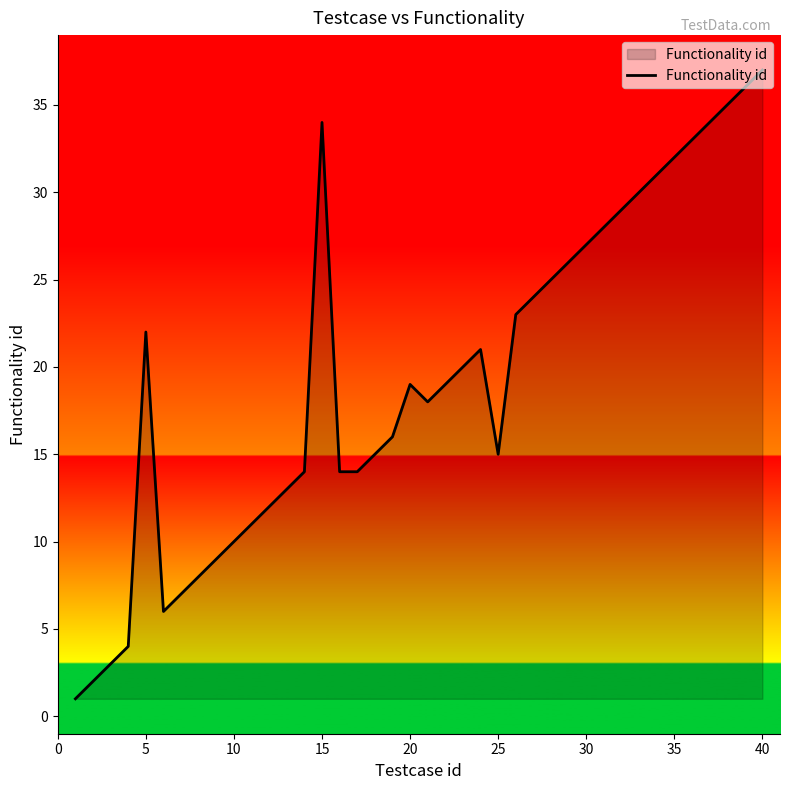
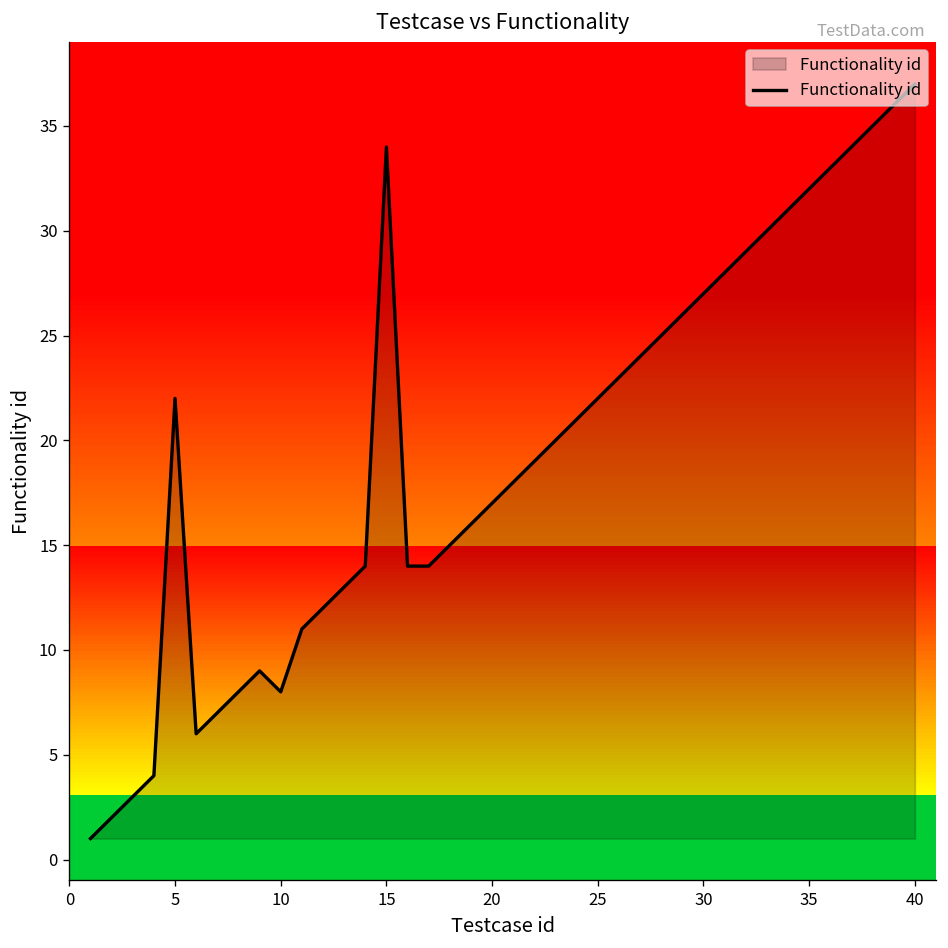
  {
    "5": 22,
-   "10": 10,
+   "10": 8,
    "15": 34,
-   "20": 19,
-   "25": 15,
+   "20": 17,
+   "25": 22,
    "30": 27,
    "35": 32
  }
